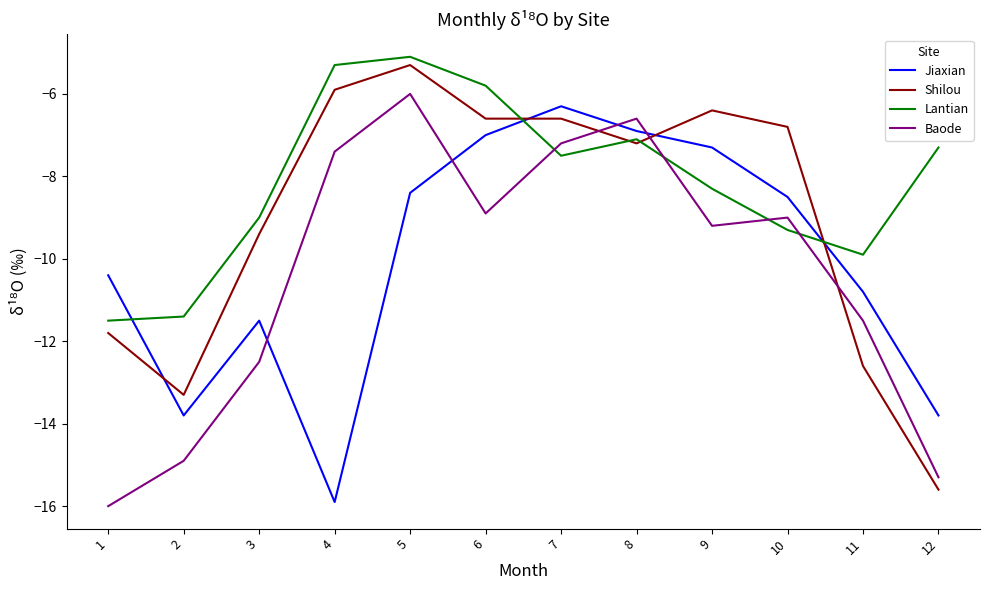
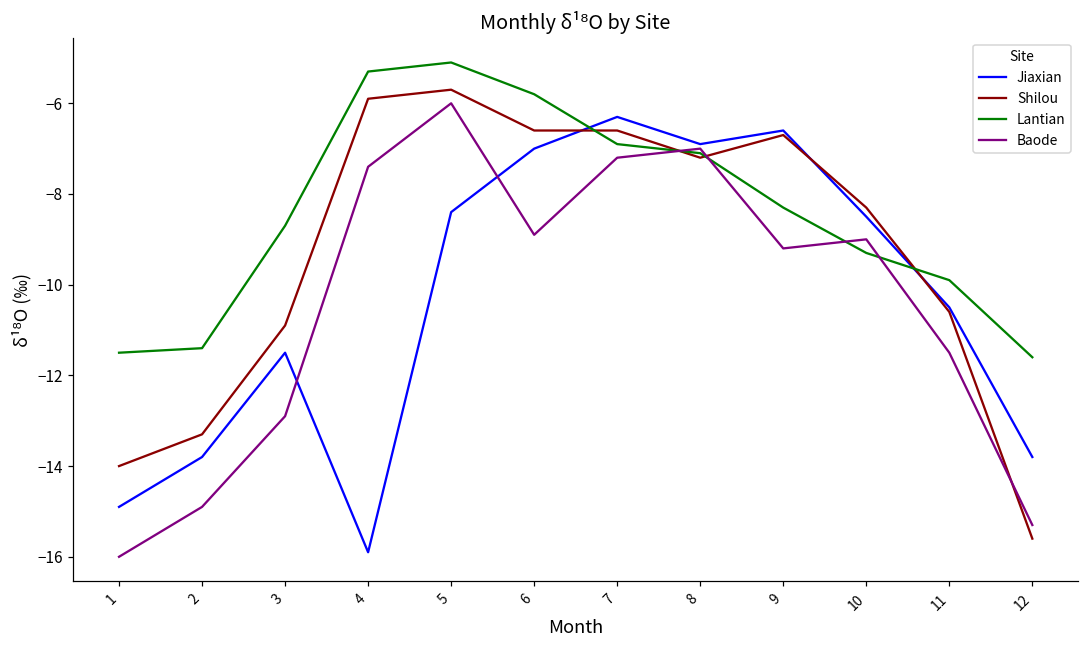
  {
    "Jiaxian": {
-     "1": -10.4,
+     "1": -14.9,
      "2": -13.8,
      "3": -11.5,
      "4": -15.9,
      "5": -8.4,
      "6": -7.0,
      "7": -6.3,
      "8": -6.9,
-     "9": -7.3,
+     "9": -6.6,
      "10": -8.5,
-     "11": -10.8,
+     "11": -10.5,
      "12": -13.8
    },
    "Shilou": {
-     "1": -11.8,
+     "1": -14.0,
      "2": -13.3,
-     "3": -9.4,
+     "3": -10.9,
      "4": -5.9,
-     "5": -5.3,
+     "5": -5.7,
      "6": -6.6,
      "7": -6.6,
      "8": -7.2,
-     "9": -6.4,
-     "10": -6.8,
-     "11": -12.6,
+     "9": -6.7,
+     "10": -8.3,
+     "11": -10.6,
      "12": -15.6
    },
    "Lantian": {
      "1": -11.5,
      "2": -11.4,
-     "3": -9.0,
+     "3": -8.7,
      "4": -5.3,
      "5": -5.1,
      "6": -5.8,
-     "7": -7.5,
+     "7": -6.9,
      "8": -7.1,
      "9": -8.3,
      "10": -9.3,
      "11": -9.9,
-     "12": -7.3
+     "12": -11.6
    },
    "Baode": {
      "1": -16.0,
      "2": -14.9,
-     "3": -12.5,
+     "3": -12.9,
      "4": -7.4,
      "5": -6.0,
      "6": -8.9,
      "7": -7.2,
-     "8": -6.6,
+     "8": -7.0,
      "9": -9.2,
      "10": -9.0,
      "11": -11.5,
      "12": -15.3
    }
  }
